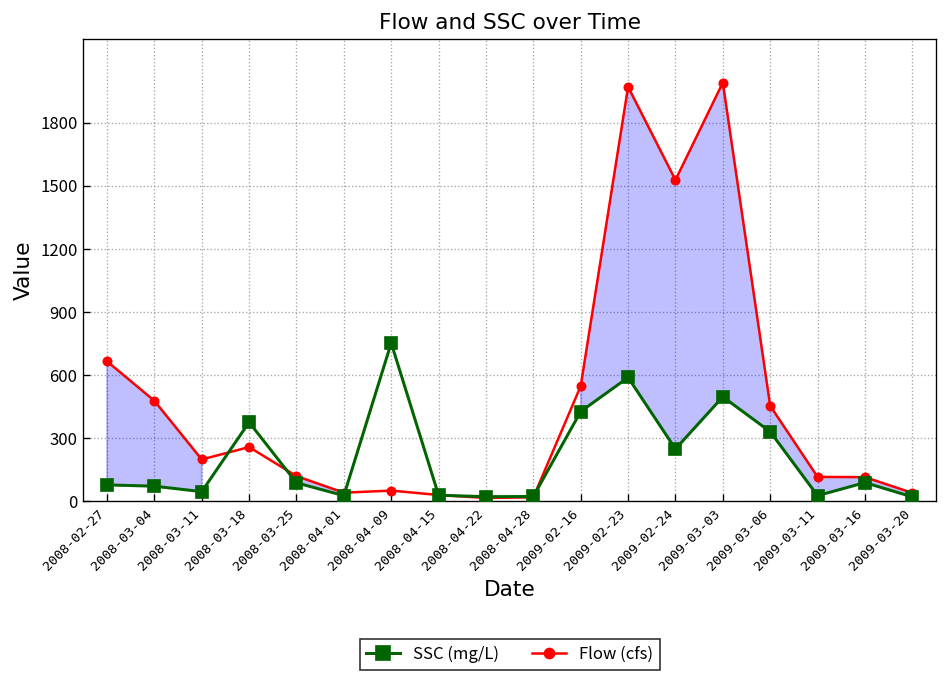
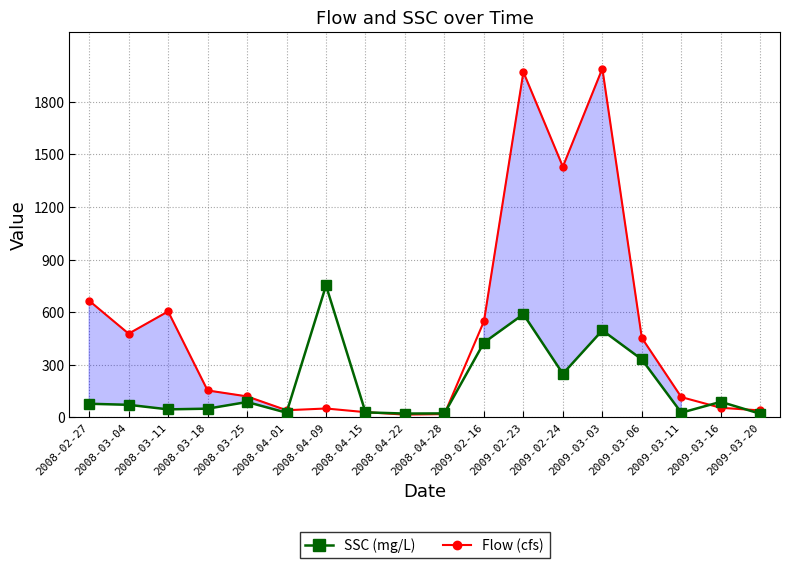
  {
    "SSC (mg/L)": {
      "2008-02-27": 80,
      "2008-03-04": 70,
      "2008-03-11": 50,
-     "2008-03-18": 380,
+     "2008-03-18": 50,
      "2008-03-25": 90,
      "2008-04-09": 750,
      "2009-02-16": 430,
      "2009-02-23": 590,
      "2009-02-24": 250,
      "2009-03-03": 500,
      "2009-03-06": 330,
      "2009-03-11": 30,
      "2009-03-16": 90,
      "2009-03-20": 20
    },
    "Flow (cfs)": {
      "2008-02-27": 670,
      "2008-03-04": 480,
-     "2008-03-11": 200,
-     "2008-03-18": 260,
+     "2008-03-11": 600,
+     "2008-03-18": 150,
      "2008-03-25": 120,
      "2008-04-09": 50,
      "2009-02-16": 550,
      "2009-02-23": 1970,
-     "2009-02-24": 1530,
+     "2009-02-24": 1430,
      "2009-03-03": 1990,
      "2009-03-06": 450,
      "2009-03-11": 120,
-     "2009-03-16": 110,
+     "2009-03-16": 50,
      "2009-03-20": 40
    }
  }
